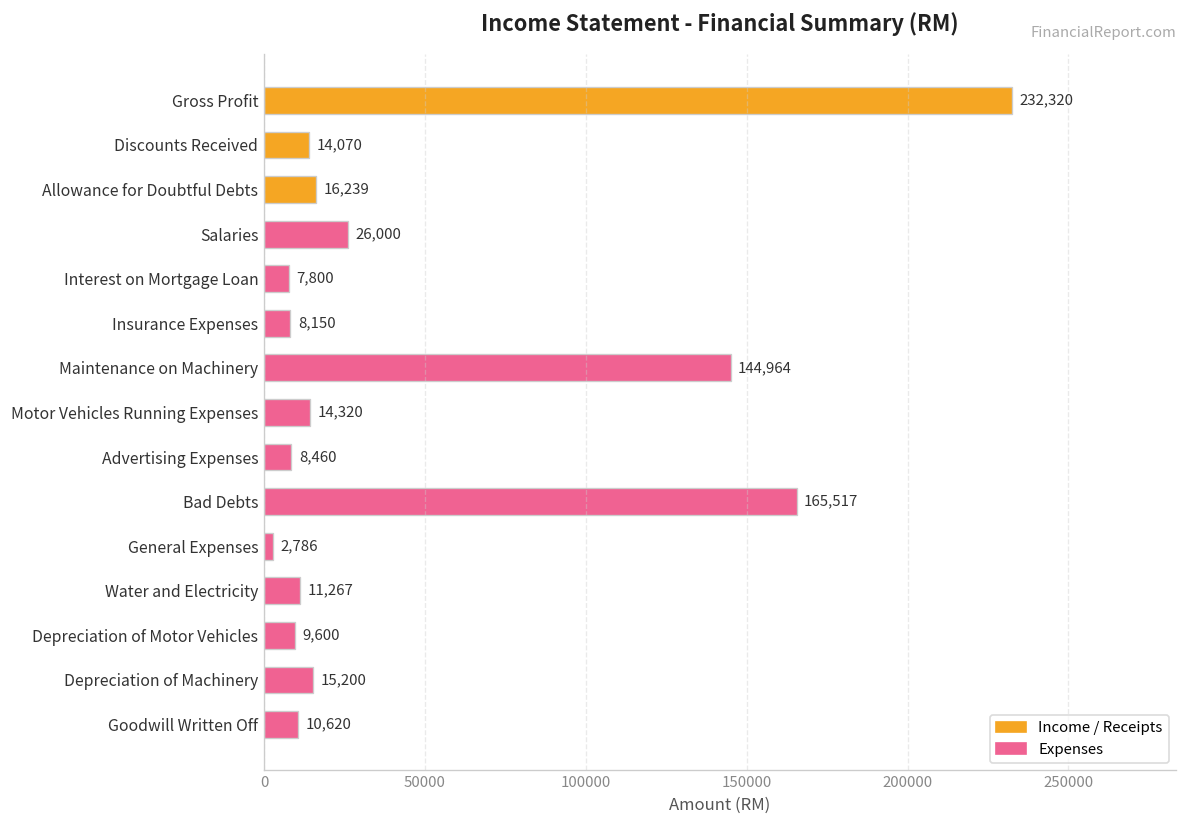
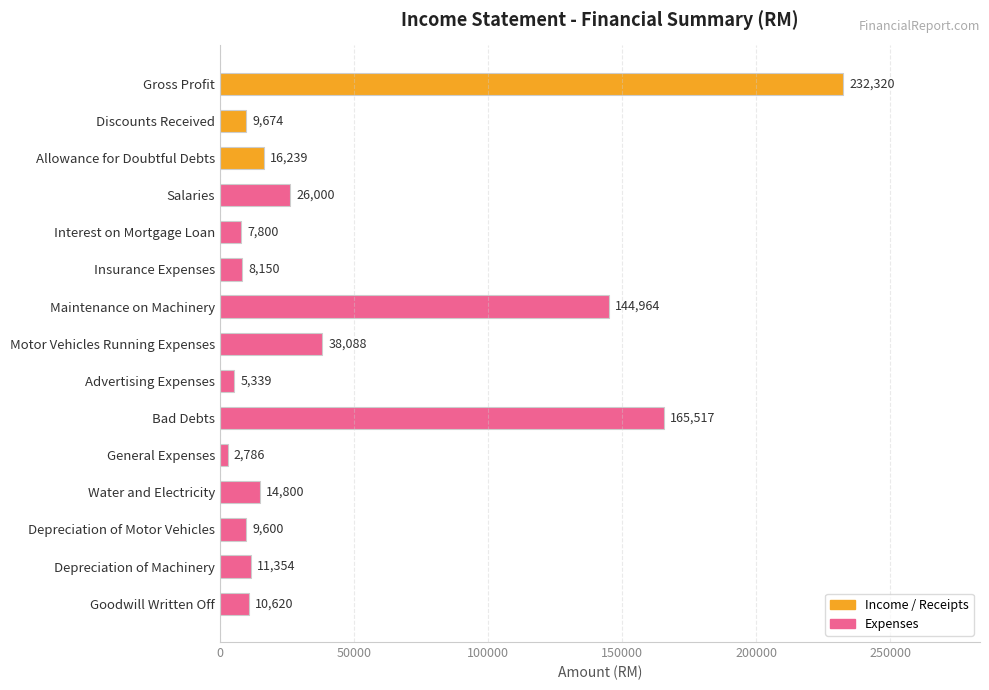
  {
    "Gross Profit": "232,320",
-   "Discounts Received": "14,070",
+   "Discounts Received": "9,674",
    "Allowance for Doubtful Debts": "16,239",
    "Salaries": "26,000",
    "Interest on Mortgage Loan": "7,800",
    "Insurance Expenses": "8,150",
    "Maintenance on Machinery": "144,964",
-   "Motor Vehicles Running Expenses": "14,320",
-   "Advertising Expenses": "8,460",
+   "Motor Vehicles Running Expenses": "38,088",
+   "Advertising Expenses": "5,339",
    "Bad Debts": "165,517",
    "General Expenses": "2,786",
-   "Water and Electricity": "11,267",
+   "Water and Electricity": "14,800",
    "Depreciation of Motor Vehicles": "9,600",
-   "Depreciation of Machinery": "15,200",
+   "Depreciation of Machinery": "11,354",
    "Goodwill Written Off": "10,620"
  }
